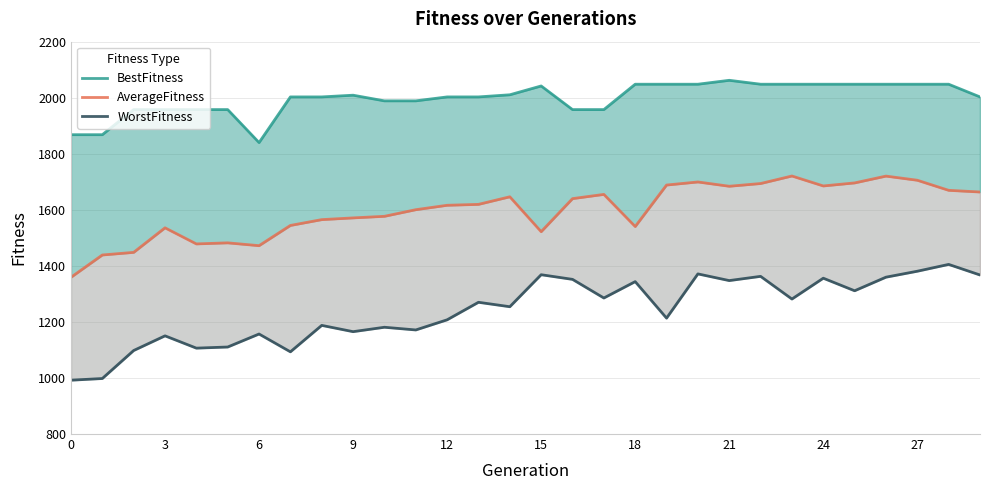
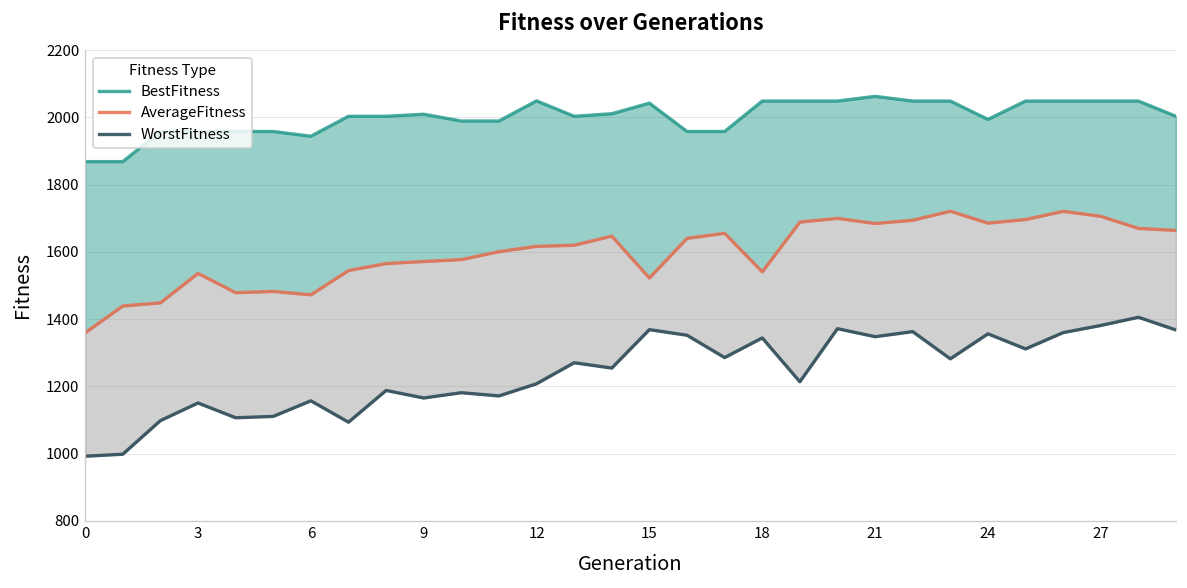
  {
    "BestFitness": {
      "0": 1870,
-     "6": 1840,
+     "6": 1940,
      "9": 2010,
-     "12": 2000,
+     "12": 2050,
      "15": 2040,
      "18": 2050,
      "21": 2060,
-     "24": 2050,
+     "24": 1990,
      "27": 2050
    },
    "AverageFitness": {
      "0": 1360,
      "3": 1540,
      "6": 1470,
      "9": 1570,
      "12": 1620,
      "15": 1520,
      "18": 1540,
      "21": 1680,
      "24": 1690,
      "27": 1710
    },
    "WorstFitness": {
      "0": 990,
      "3": 1150,
      "6": 1160,
      "9": 1170,
      "12": 1210,
      "15": 1370,
      "18": 1340,
      "21": 1350,
      "24": 1360,
      "27": 1380
    }
  }
